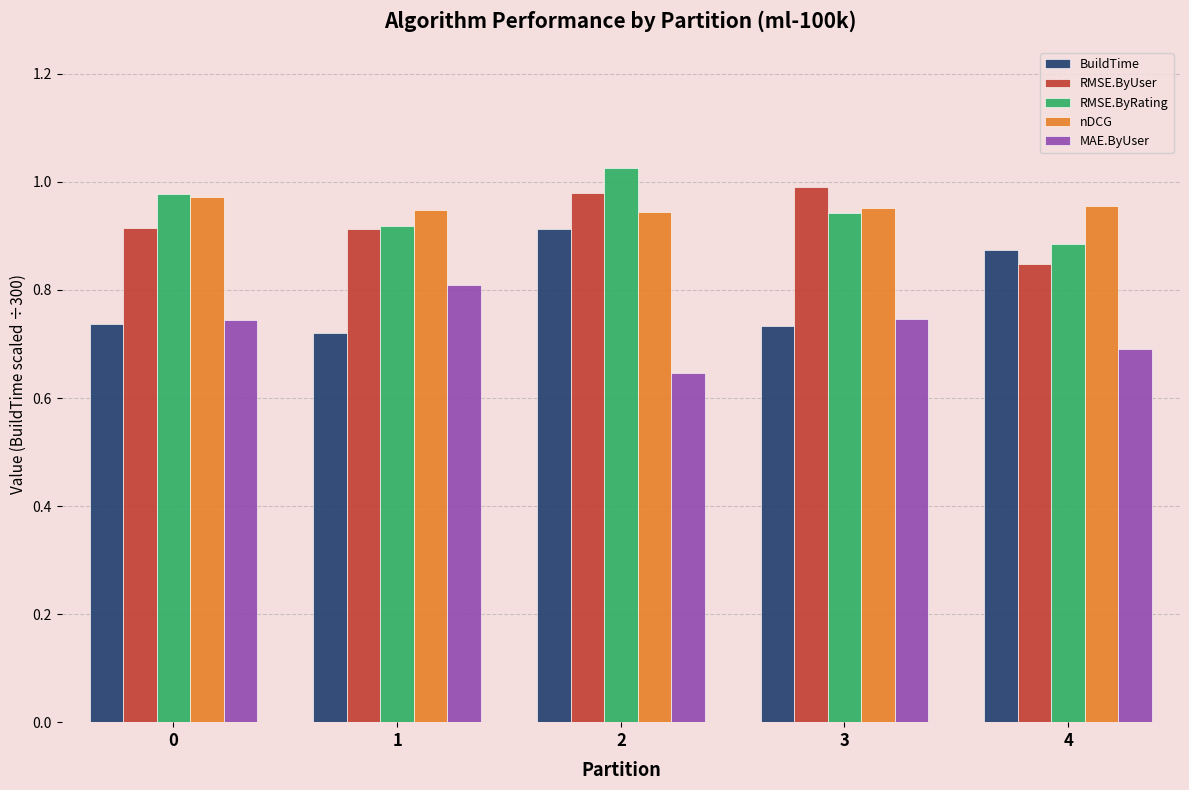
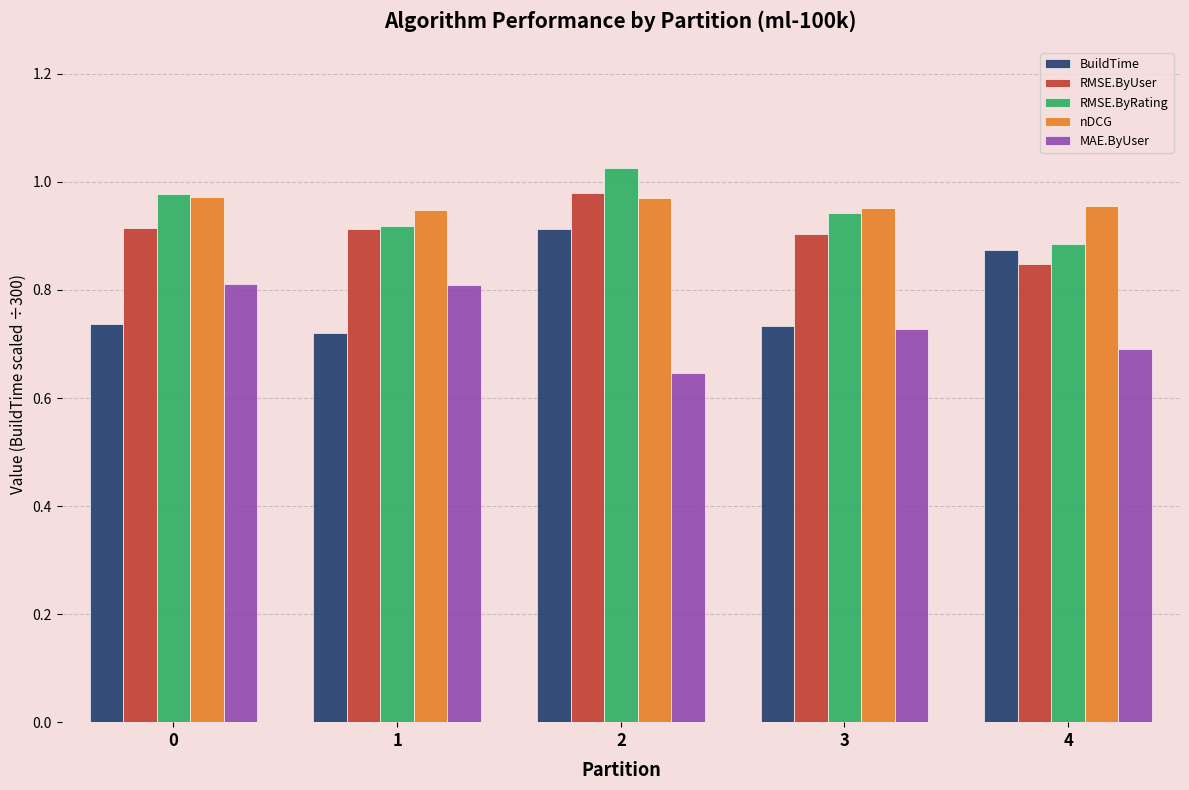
  {
    "BuildTime": {
      "0": 0.74,
      "1": 0.72,
      "2": 0.91,
      "3": 0.73,
      "4": 0.87
    },
    "RMSE.ByUser": {
      "0": 0.92,
      "1": 0.91,
      "2": 0.98,
-     "3": 0.99,
+     "3": 0.90,
      "4": 0.85
    },
    "RMSE.ByRating": {
      "0": 0.98,
      "1": 0.92,
      "2": 1.03,
      "3": 0.94,
      "4": 0.89
    },
    "nDCG": {
      "0": 0.97,
      "1": 0.95,
-     "2": 0.94,
+     "2": 0.97,
      "3": 0.95,
      "4": 0.95
    },
    "MAE.ByUser": {
-     "0": 0.75,
+     "0": 0.81,
      "1": 0.81,
      "2": 0.65,
-     "3": 0.75,
+     "3": 0.73,
      "4": 0.69
    }
  }
